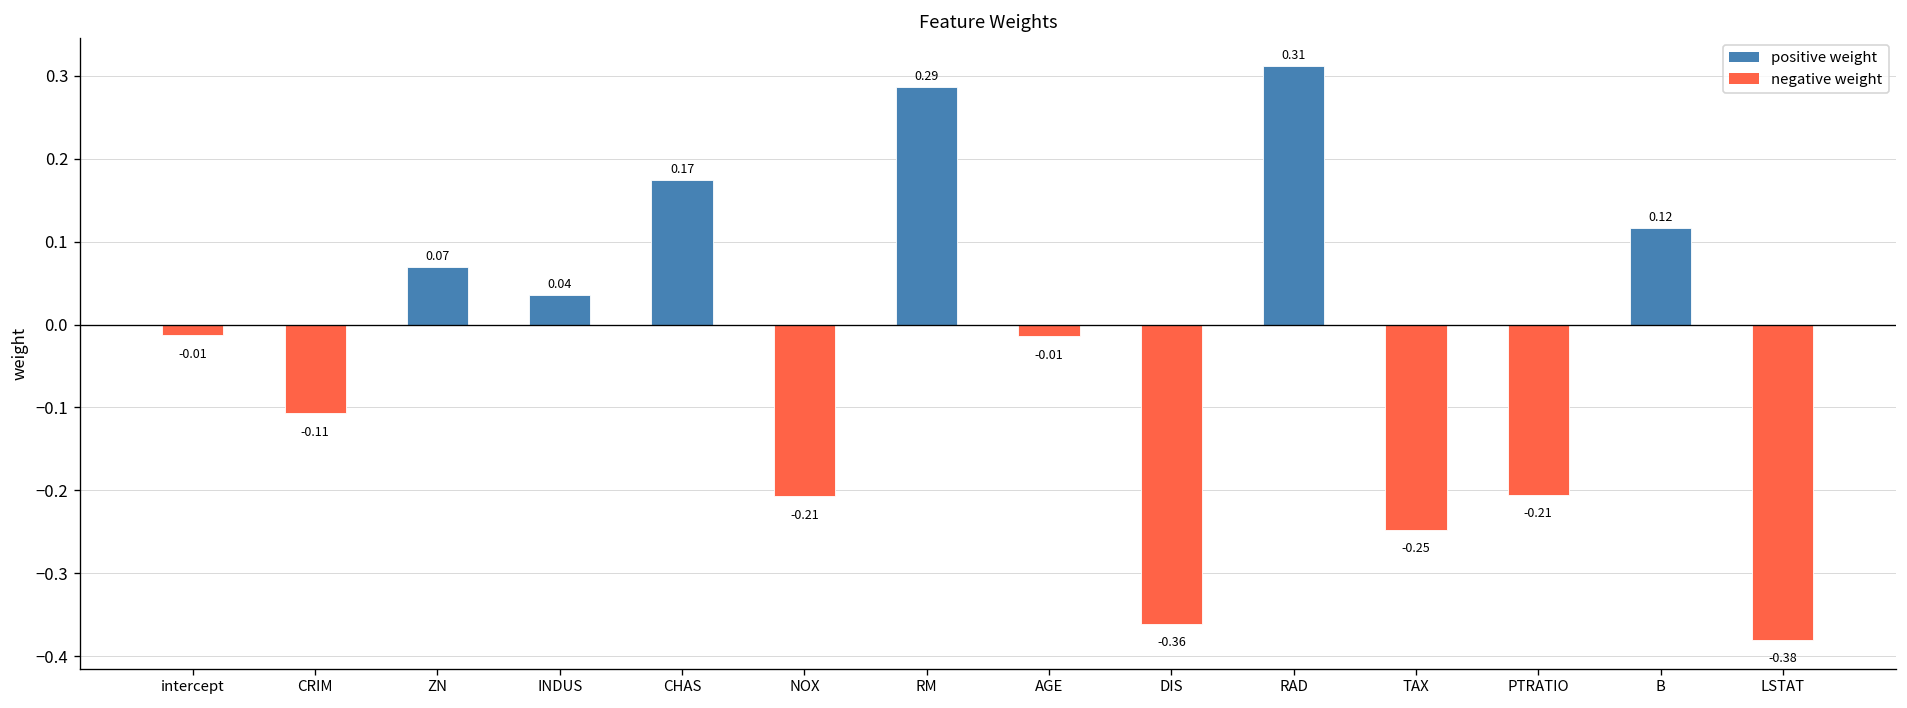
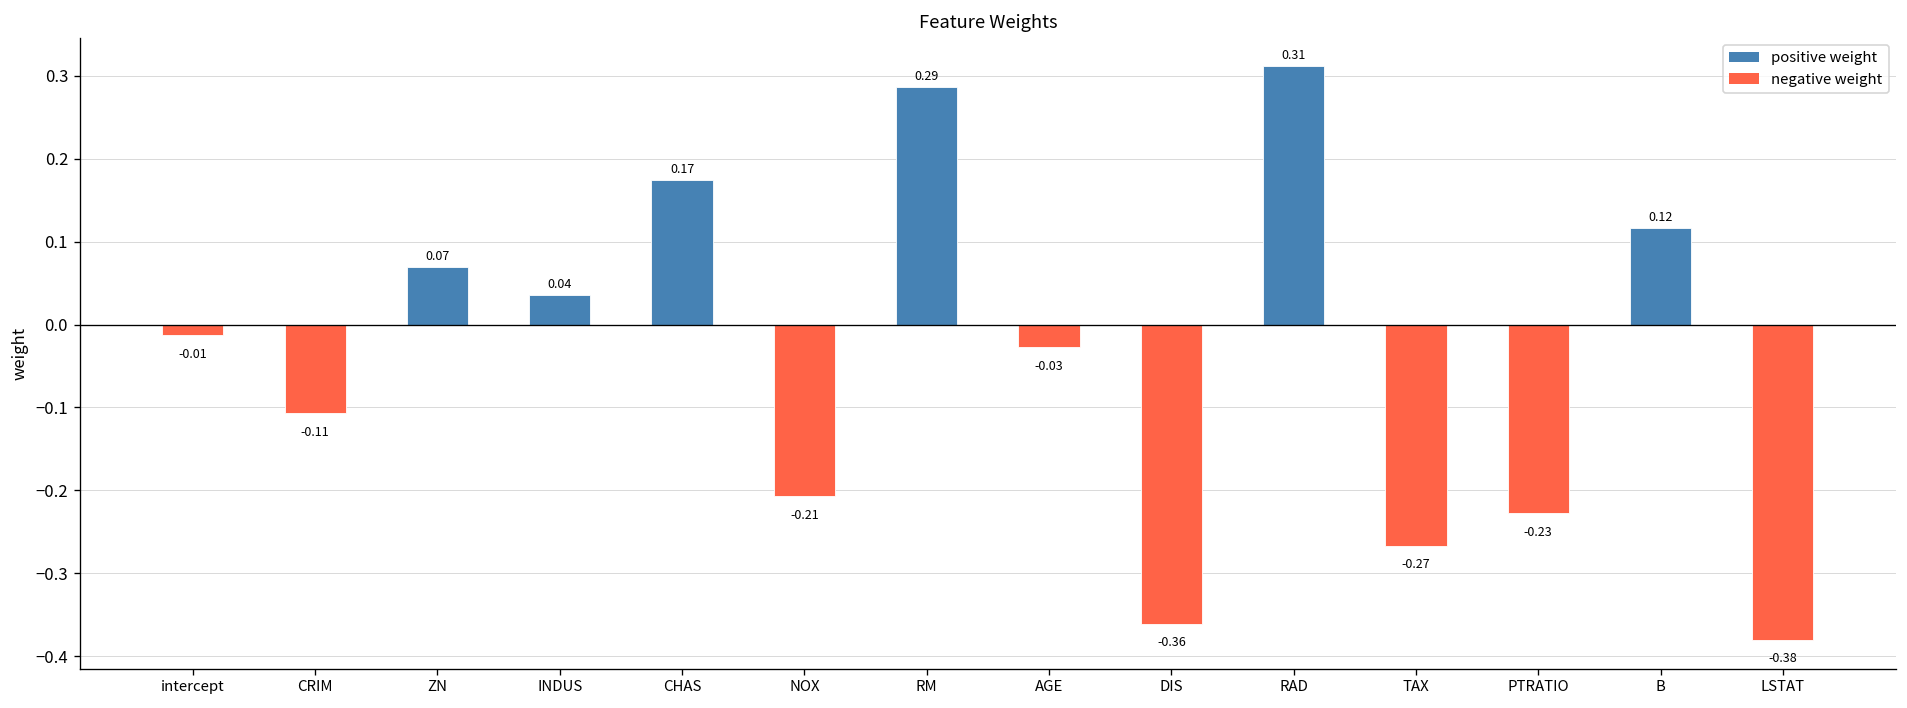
  {
    "intercept": -0.01,
    "CRIM": -0.11,
    "ZN": 0.07,
    "INDUS": 0.04,
    "CHAS": 0.17,
    "NOX": -0.21,
    "RM": 0.29,
-   "AGE": -0.01,
+   "AGE": -0.03,
    "DIS": -0.36,
    "RAD": 0.31,
-   "TAX": -0.25,
-   "PTRATIO": -0.21,
+   "TAX": -0.27,
+   "PTRATIO": -0.23,
    "B": 0.12,
    "LSTAT": -0.38
  }
